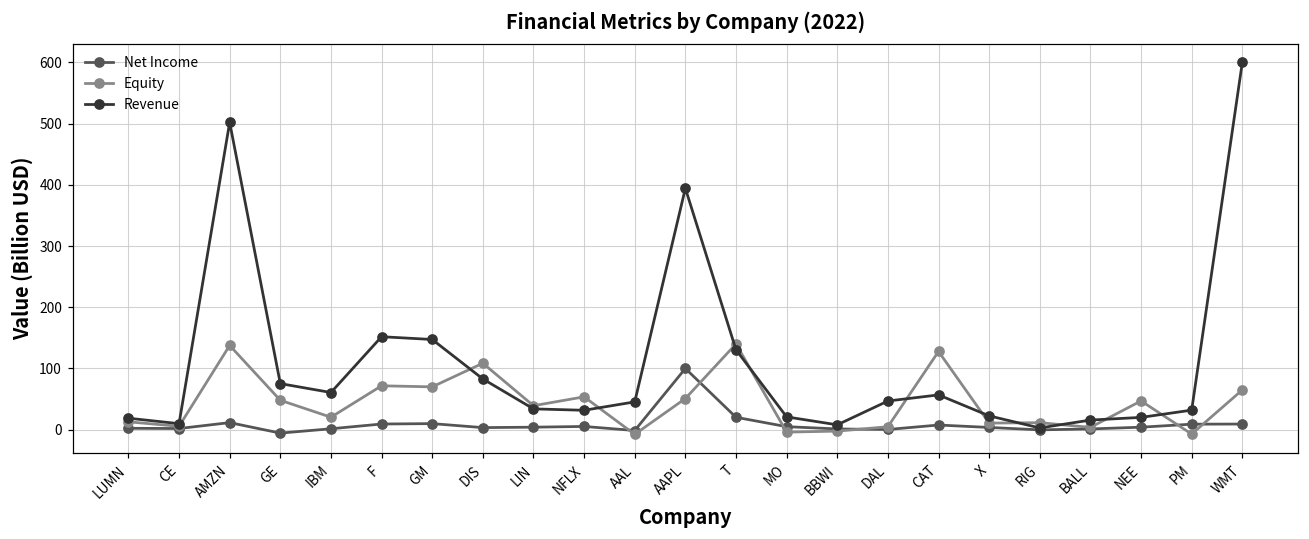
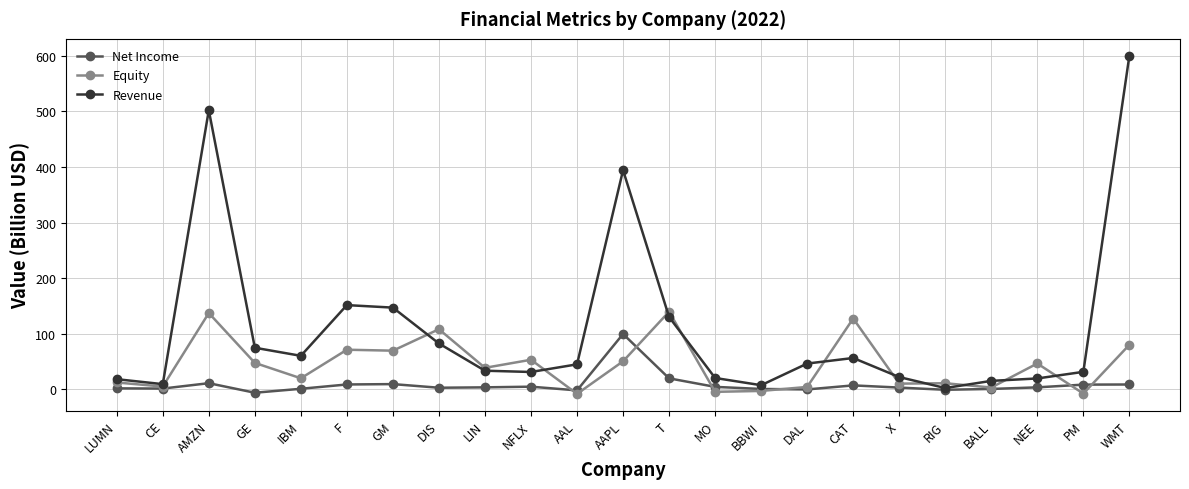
  {
    "Equity": {
      "LUMN": 10,
      "AMZN": 140,
      "GE": 50,
      "IBM": 20,
      "F": 70,
      "GM": 70,
      "DIS": 110,
      "LIN": 40,
      "NFLX": 50,
      "AAL": -10,
      "AAPL": 50,
      "T": 140,
      "MO": 0,
      "CAT": 130,
      "X": 10,
      "RIG": 10,
      "NEE": 50,
      "PM": -10,
-     "WMT": 60
+     "WMT": 80
    }
  }
